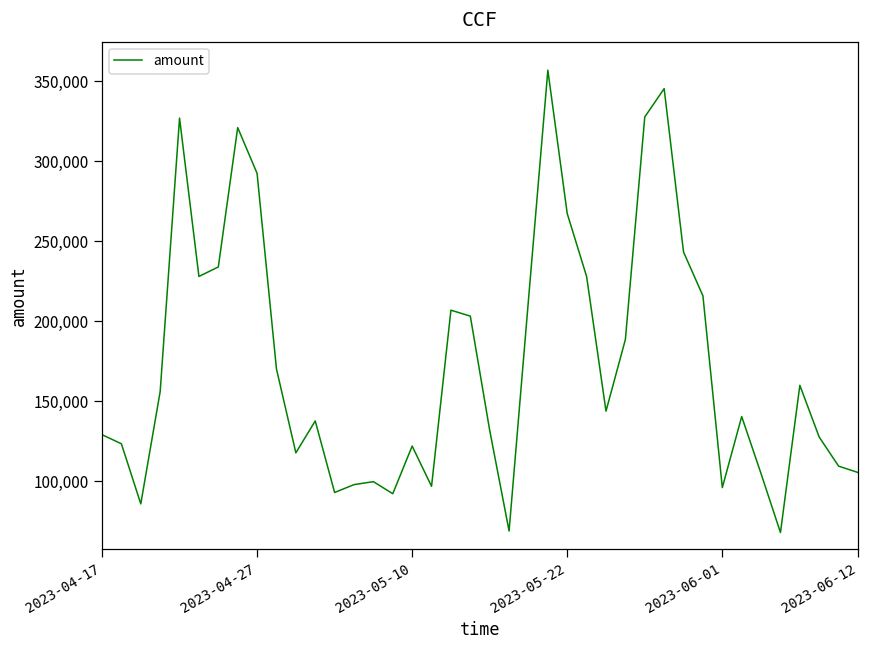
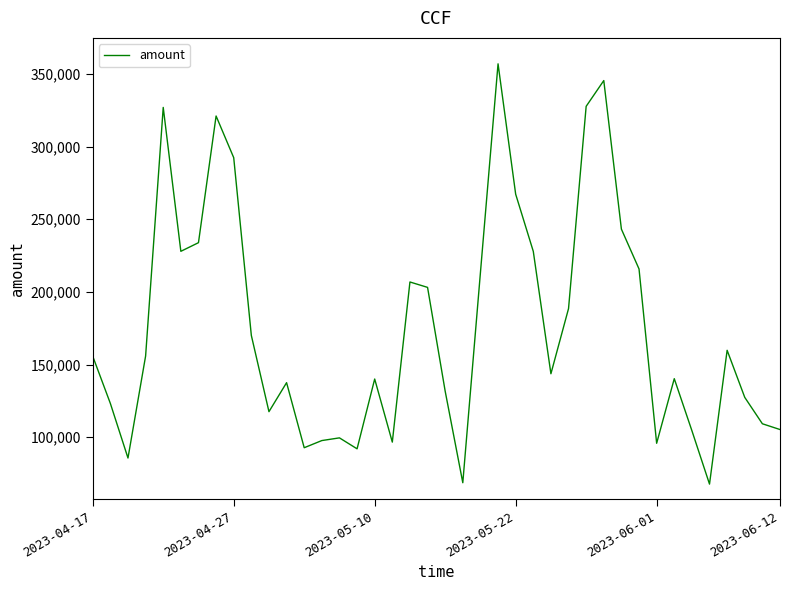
  {
-   "2023-04-17": "129,000",
+   "2023-04-17": "156,000",
    "2023-04-27": "292,000",
-   "2023-05-10": "122,000",
+   "2023-05-10": "140,000",
    "2023-05-22": "267,000",
    "2023-06-01": "96,000",
    "2023-06-12": "105,000"
  }
